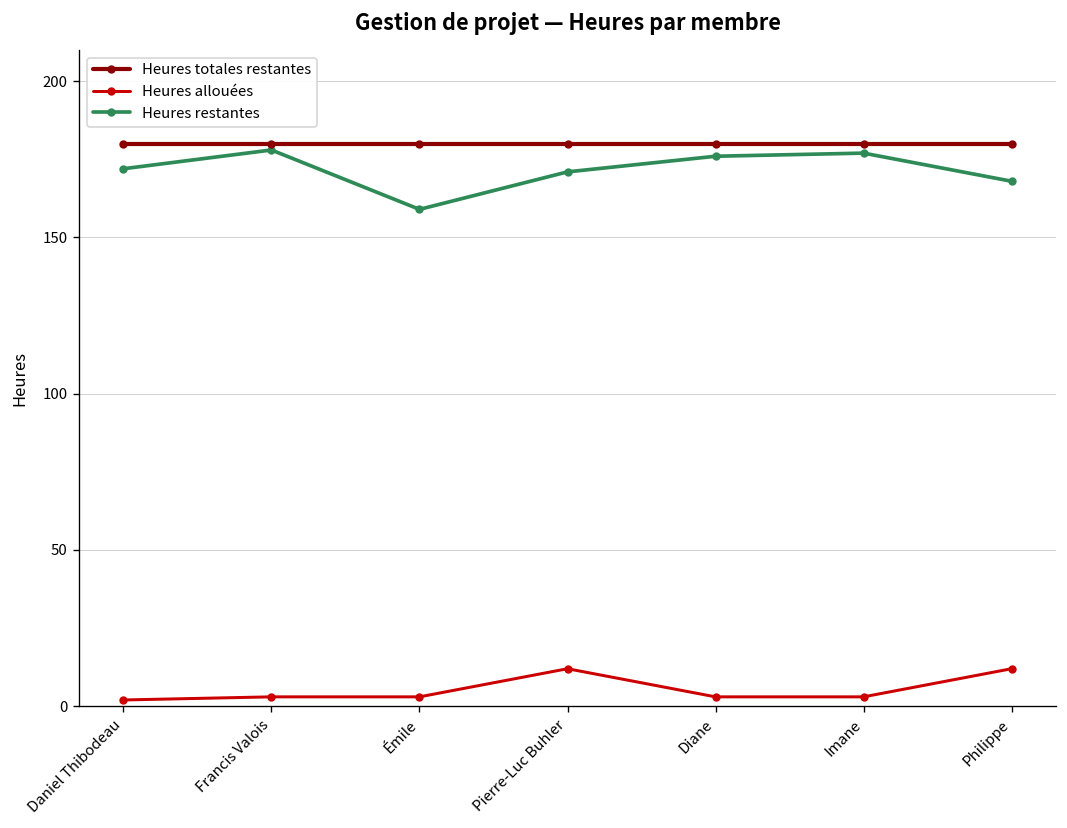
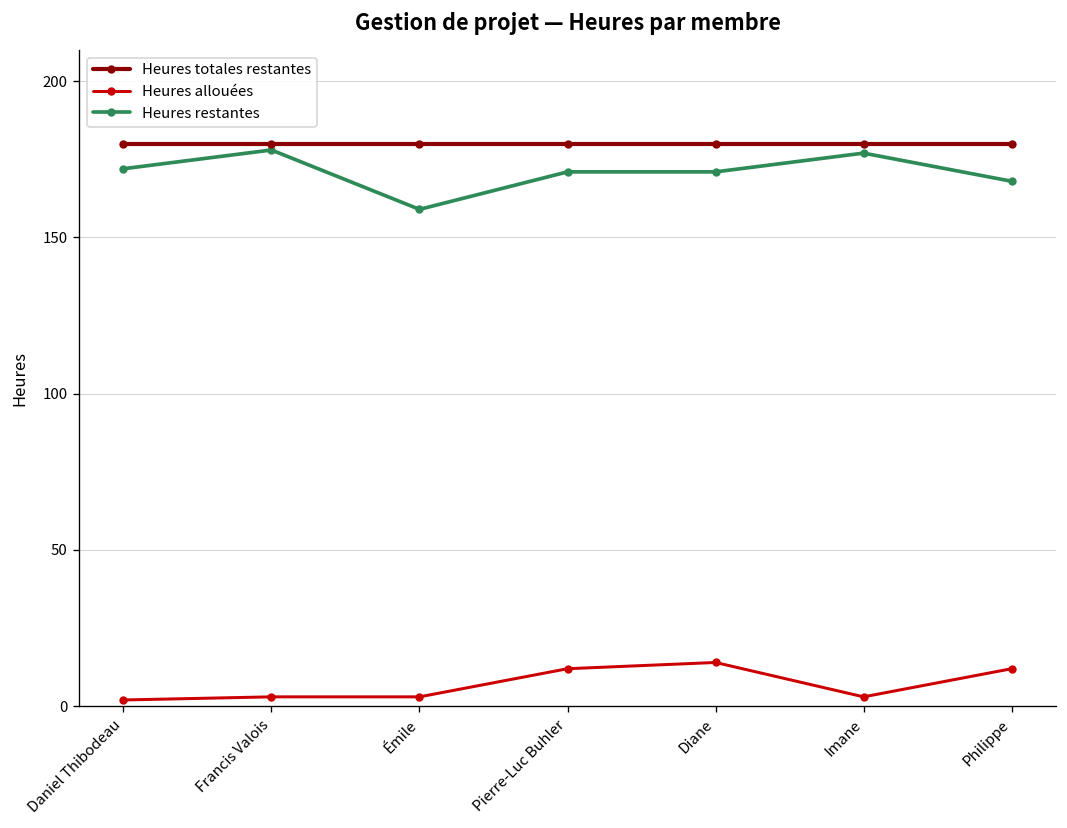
  {
    "Heures totales restantes": {
      "Daniel Thibodeau": 180,
      "Francis Valois": 180,
      "Émile": 180,
      "Pierre-Luc Buhler": 180,
      "Diane": 180,
      "Imane": 180,
      "Philippe": 180
    },
    "Heures allouées": {
      "Daniel Thibodeau": 2,
      "Francis Valois": 3,
      "Émile": 3,
      "Pierre-Luc Buhler": 12,
-     "Diane": 3,
+     "Diane": 14,
      "Imane": 3,
      "Philippe": 12
    },
    "Heures restantes": {
      "Daniel Thibodeau": 172,
      "Francis Valois": 178,
      "Émile": 159,
      "Pierre-Luc Buhler": 171,
-     "Diane": 176,
+     "Diane": 171,
      "Imane": 177,
      "Philippe": 168
    }
  }
